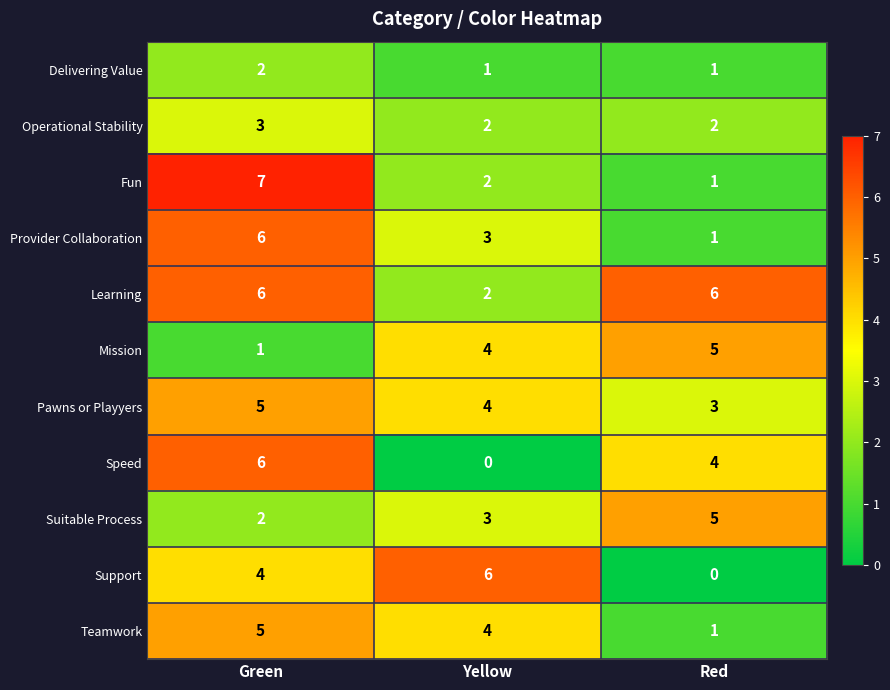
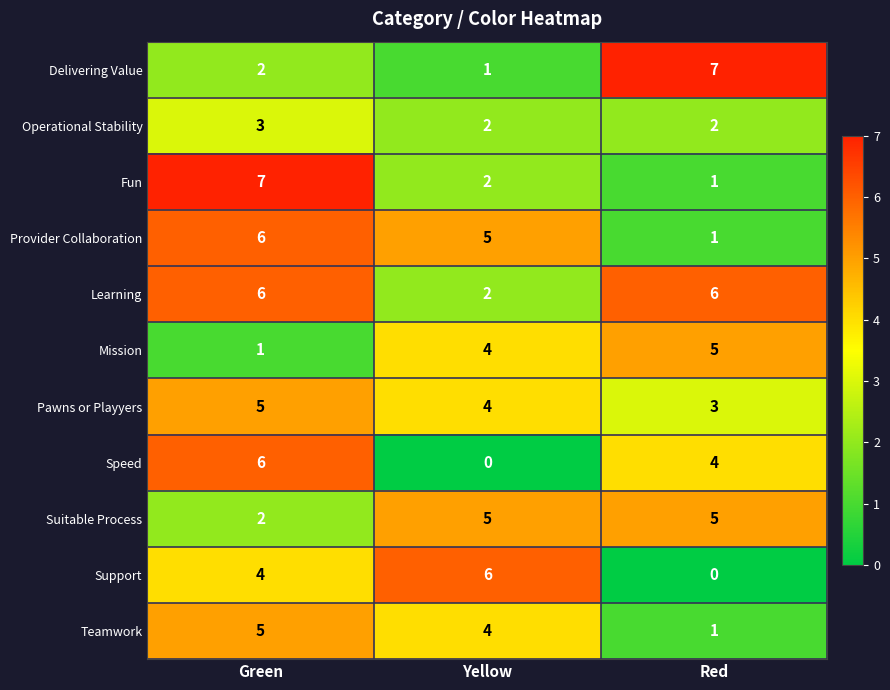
  {
    "Delivering Value": {
      "Green": 2,
      "Yellow": 1,
-     "Red": 1
+     "Red": 7
    },
    "Operational Stability": {
      "Green": 3,
      "Yellow": 2,
      "Red": 2
    },
    "Fun": {
      "Green": 7,
      "Yellow": 2,
      "Red": 1
    },
    "Provider Collaboration": {
      "Green": 6,
-     "Yellow": 3,
+     "Yellow": 5,
      "Red": 1
    },
    "Learning": {
      "Green": 6,
      "Yellow": 2,
      "Red": 6
    },
    "Mission": {
      "Green": 1,
      "Yellow": 4,
      "Red": 5
    },
    "Pawns or Playyers": {
      "Green": 5,
      "Yellow": 4,
      "Red": 3
    },
    "Speed": {
      "Green": 6,
      "Yellow": 0,
      "Red": 4
    },
    "Suitable Process": {
      "Green": 2,
-     "Yellow": 3,
+     "Yellow": 5,
      "Red": 5
    },
    "Support": {
      "Green": 4,
      "Yellow": 6,
      "Red": 0
    },
    "Teamwork": {
      "Green": 5,
      "Yellow": 4,
      "Red": 1
    }
  }
